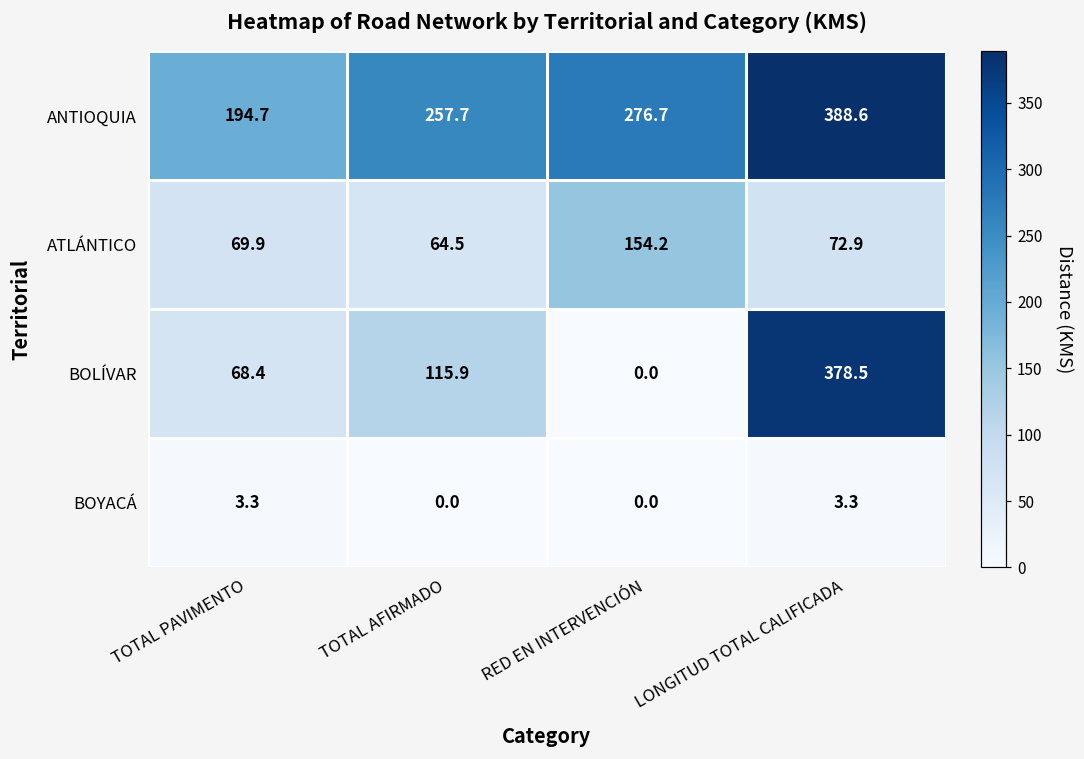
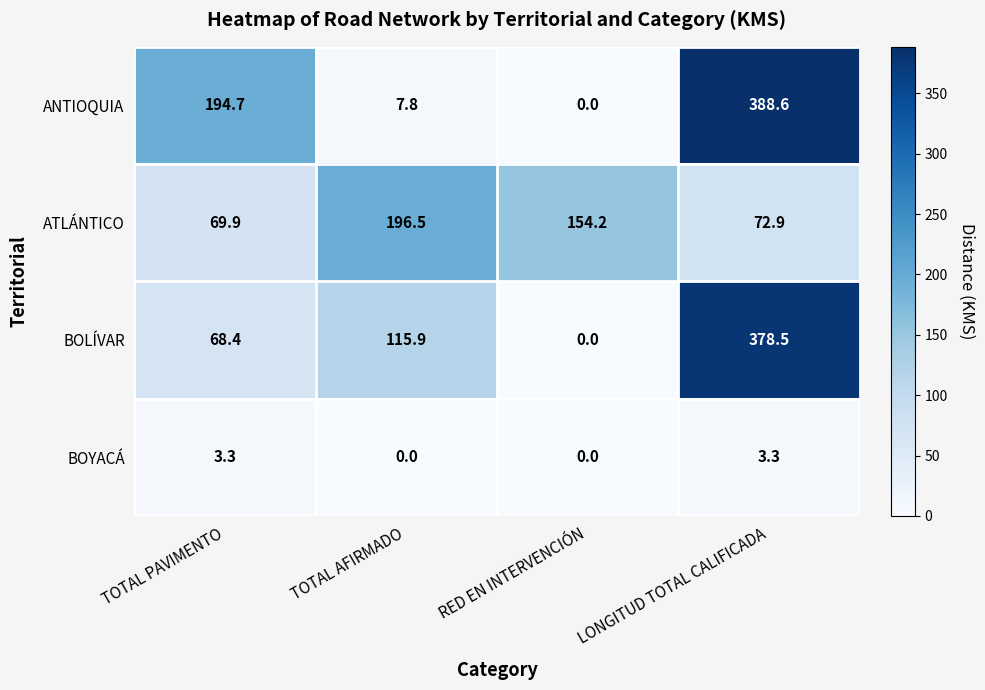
  {
    "ANTIOQUIA": {
      "TOTAL PAVIMENTO": 194.7,
-     "TOTAL AFIRMADO": 257.7,
-     "RED EN INTERVENCIÓN": 276.7,
+     "TOTAL AFIRMADO": 7.8,
+     "RED EN INTERVENCIÓN": 0.0,
      "LONGITUD TOTAL CALIFICADA": 388.6
    },
    "ATLÁNTICO": {
      "TOTAL PAVIMENTO": 69.9,
-     "TOTAL AFIRMADO": 64.5,
+     "TOTAL AFIRMADO": 196.5,
      "RED EN INTERVENCIÓN": 154.2,
      "LONGITUD TOTAL CALIFICADA": 72.9
    },
    "BOLÍVAR": {
      "TOTAL PAVIMENTO": 68.4,
      "TOTAL AFIRMADO": 115.9,
      "RED EN INTERVENCIÓN": 0.0,
      "LONGITUD TOTAL CALIFICADA": 378.5
    },
    "BOYACÁ": {
      "TOTAL PAVIMENTO": 3.3,
      "TOTAL AFIRMADO": 0.0,
      "RED EN INTERVENCIÓN": 0.0,
      "LONGITUD TOTAL CALIFICADA": 3.3
    }
  }
